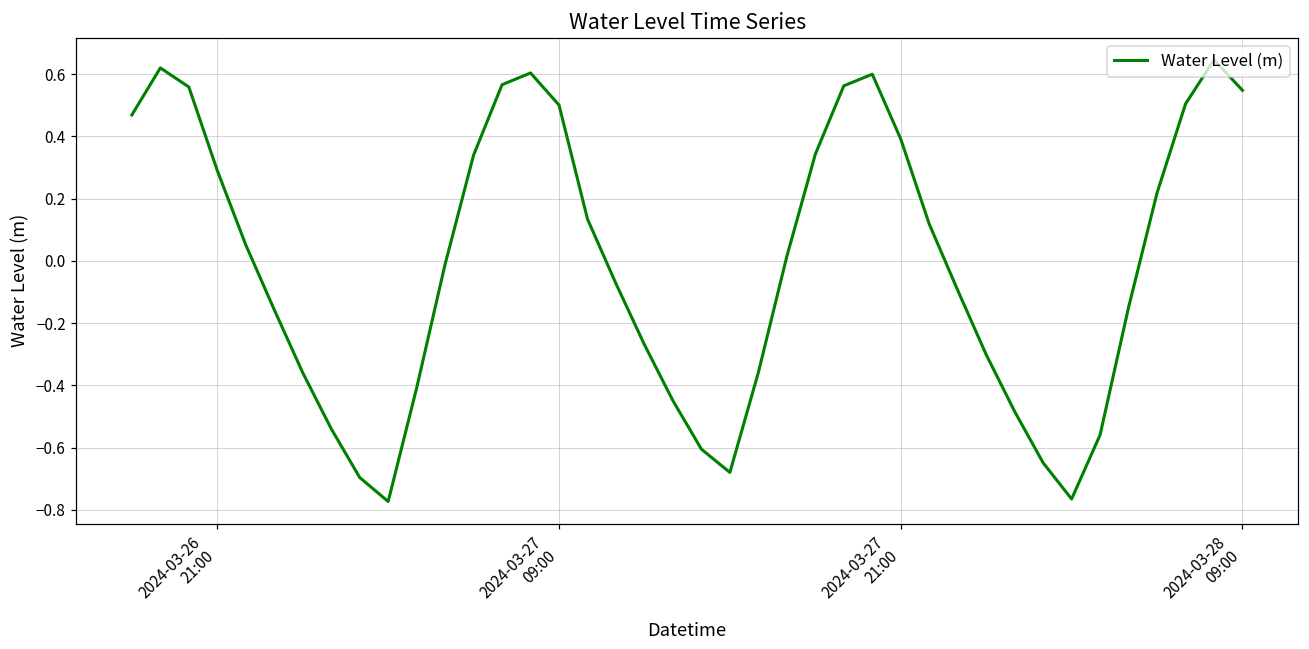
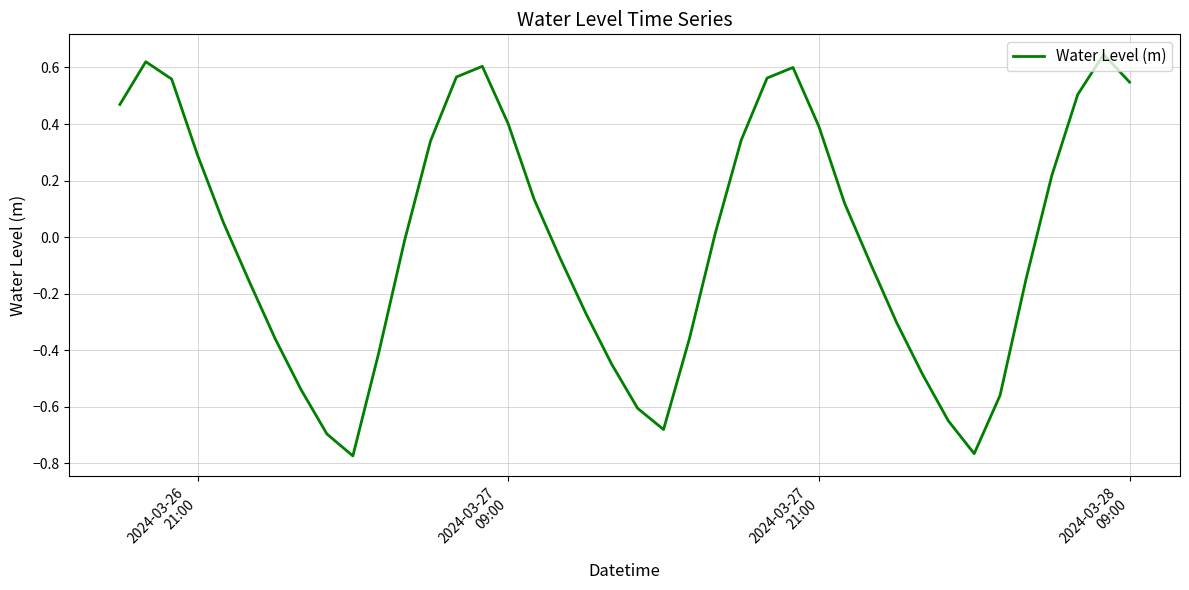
  {
    "2024-03-26 21:00": 0.29,
-   "2024-03-27 09:00": 0.50,
+   "2024-03-27 09:00": 0.40,
    "2024-03-27 21:00": 0.39,
    "2024-03-28 09:00": 0.55
  }
